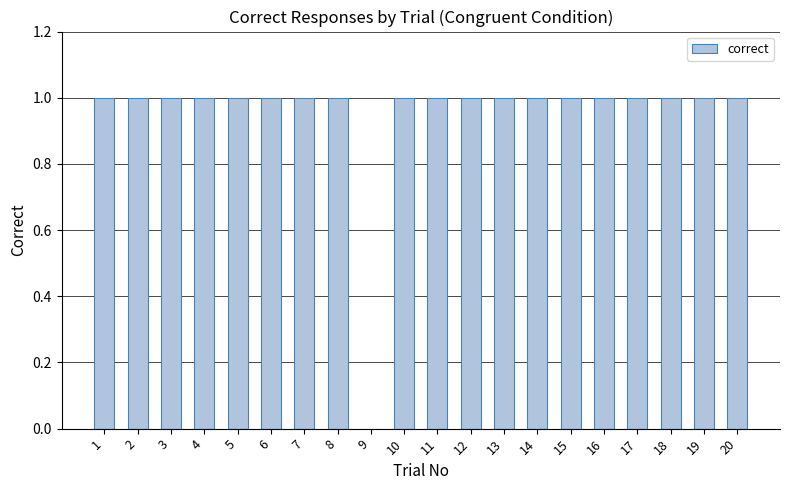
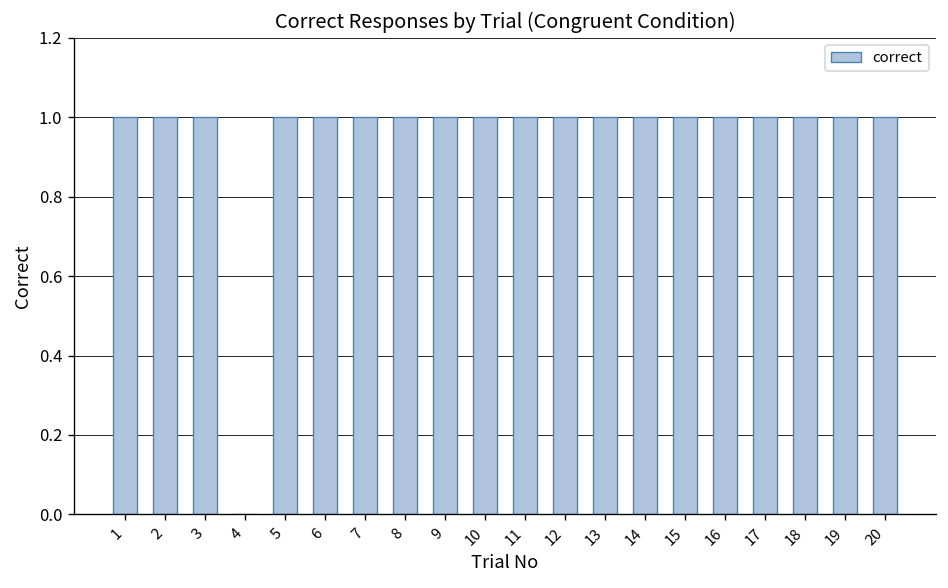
  {
    "1": 1,
    "2": 1,
    "3": 1,
-   "4": 1,
+   "4": 0,
    "5": 1,
    "6": 1,
    "7": 1,
    "8": 1,
-   "9": 0,
+   "9": 1,
    "10": 1,
    "11": 1,
    "12": 1,
    "13": 1,
    "14": 1,
    "15": 1,
    "16": 1,
    "17": 1,
    "18": 1,
    "19": 1,
    "20": 1
  }
